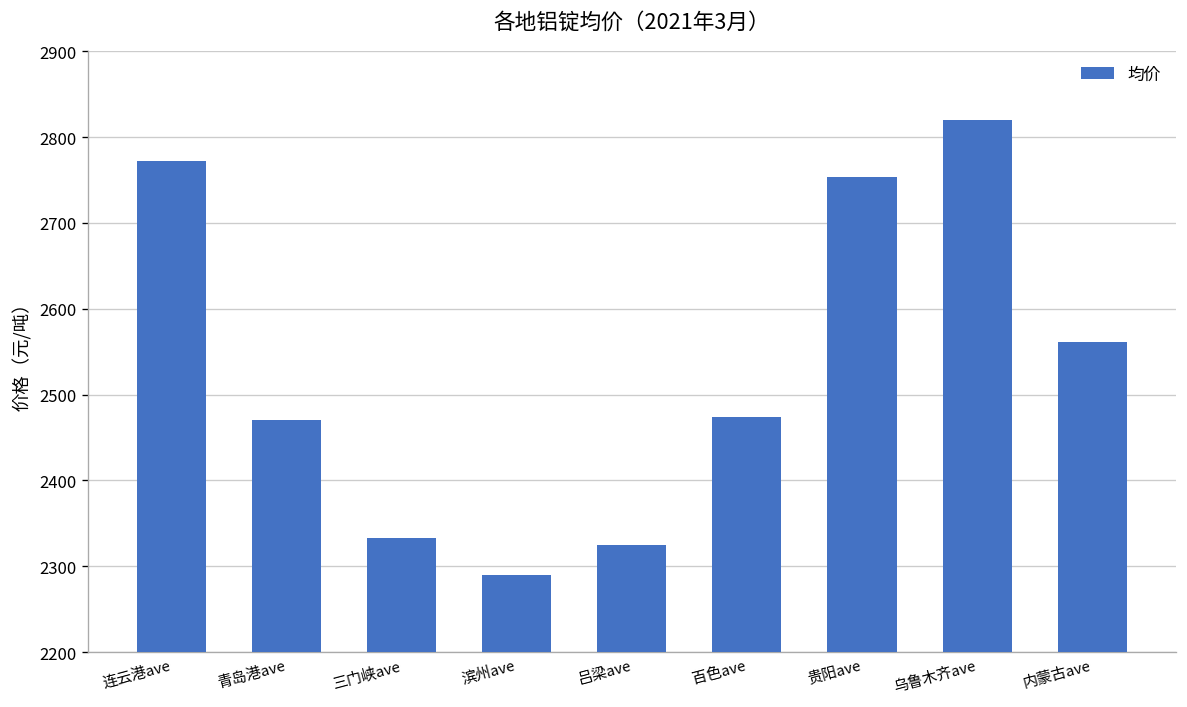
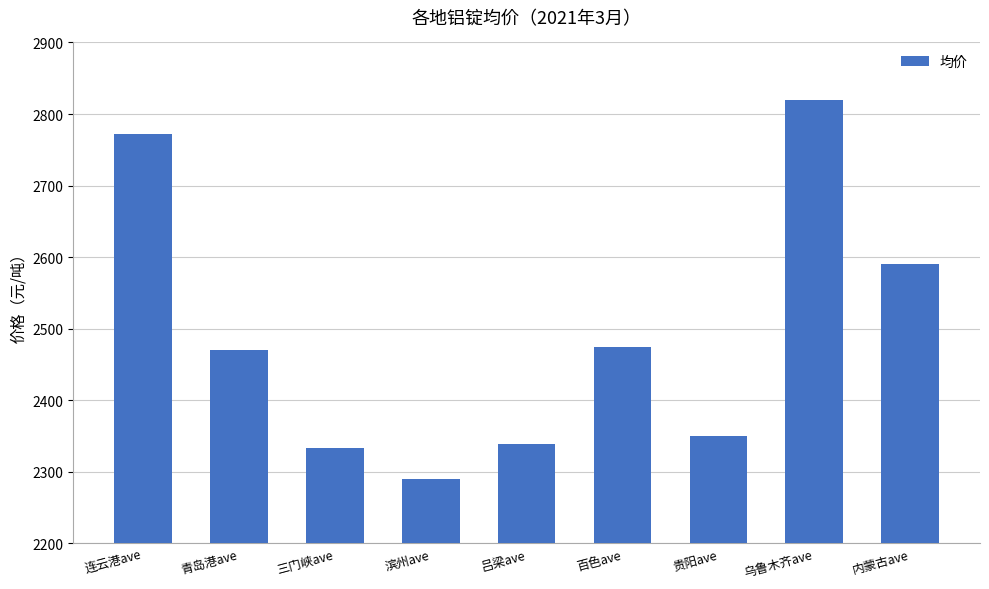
  {
    "连云港ave": 2770,
    "青岛港ave": 2470,
    "三门峡ave": 2330,
    "滨州ave": 2290,
-   "吕梁ave": 2330,
+   "吕梁ave": 2340,
    "百色ave": 2470,
-   "贵阳ave": 2750,
+   "贵阳ave": 2350,
    "乌鲁木齐ave": 2820,
-   "内蒙古ave": 2560
+   "内蒙古ave": 2590
  }
